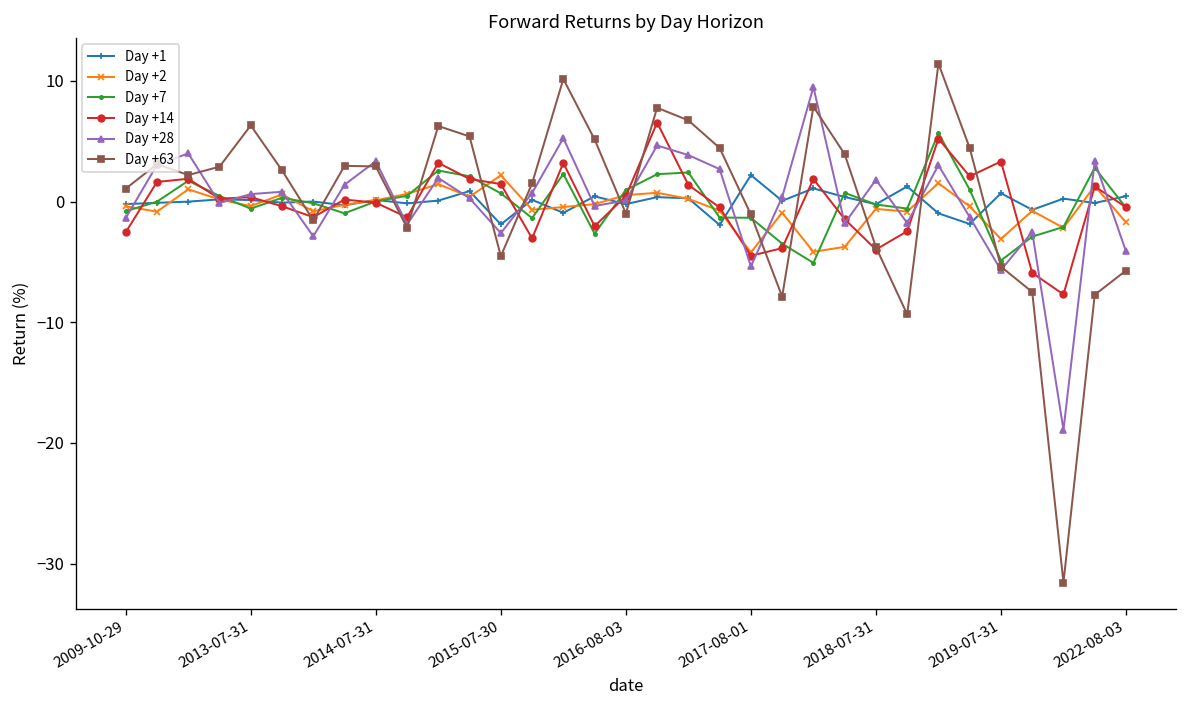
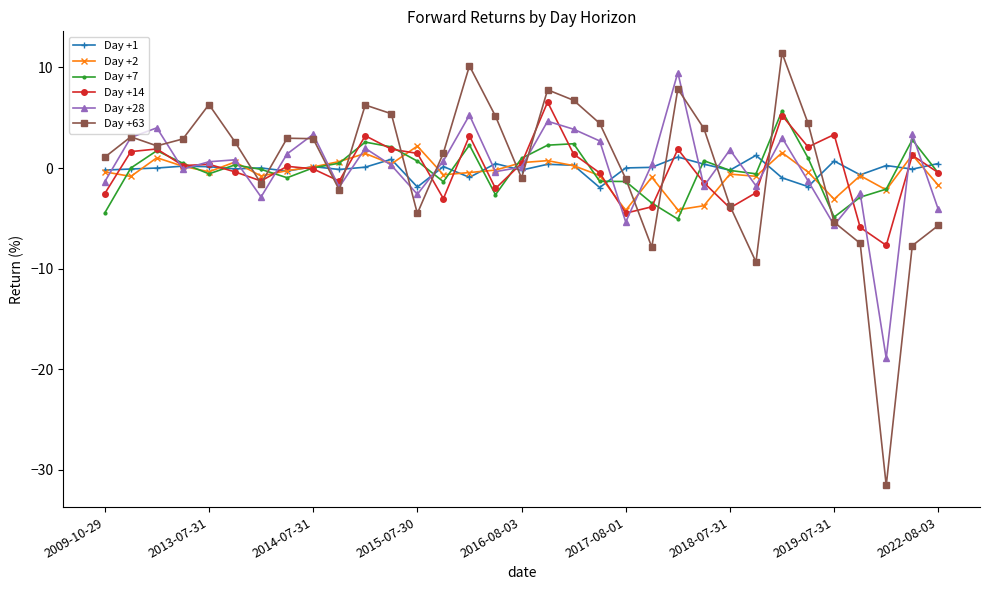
  {
    "Day +1": {
      "2015-07-30": -1.9,
      "2016-08-03": -0.2,
-     "2017-08-01": 2.2,
+     "2017-08-01": 0.0,
      "2019-07-31": 0.7,
      "2022-08-03": 0.4
    },
    "Day +2": {
      "2015-07-30": 2.2,
      "2017-08-01": -4.2,
      "2018-07-31": -0.6,
      "2019-07-31": -3.1,
      "2022-08-03": -1.7
    },
    "Day +7": {
-     "2009-10-29": -0.8,
+     "2009-10-29": -4.5,
      "2015-07-30": 0.7,
      "2016-08-03": 1.0,
      "2017-08-01": -1.3,
      "2019-07-31": -4.9
    },
    "Day +14": {
      "2009-10-29": -2.5,
      "2015-07-30": 1.5,
      "2017-08-01": -4.5,
      "2019-07-31": 3.3
    },
    "Day +28": {
      "2009-10-29": -1.4,
      "2014-07-31": 3.3,
      "2015-07-30": -2.6,
      "2016-08-03": 0.1,
      "2017-08-01": -5.4,
      "2018-07-31": 1.8,
      "2019-07-31": -5.7,
      "2022-08-03": -4.1
    },
    "Day +63": {
      "2009-10-29": 1.1,
      "2013-07-31": 6.3,
      "2014-07-31": 2.9,
      "2015-07-30": -4.5,
      "2016-08-03": -1.0,
      "2017-08-01": -1.1,
      "2019-07-31": -5.4,
      "2022-08-03": -5.7
    }
  }
